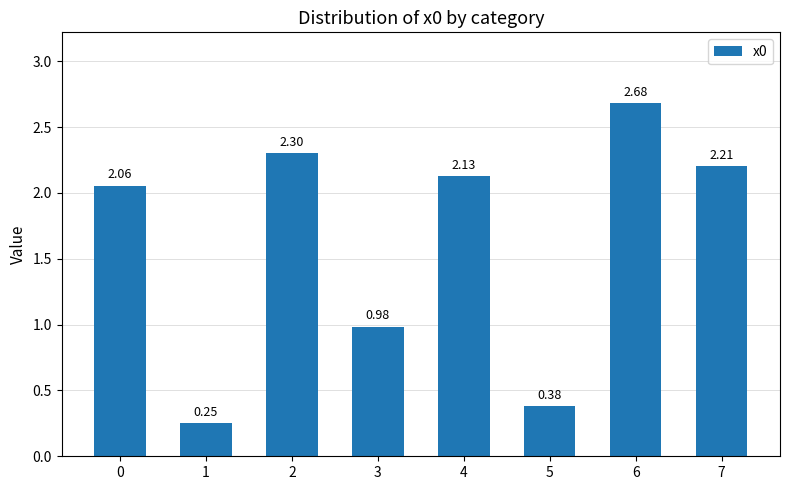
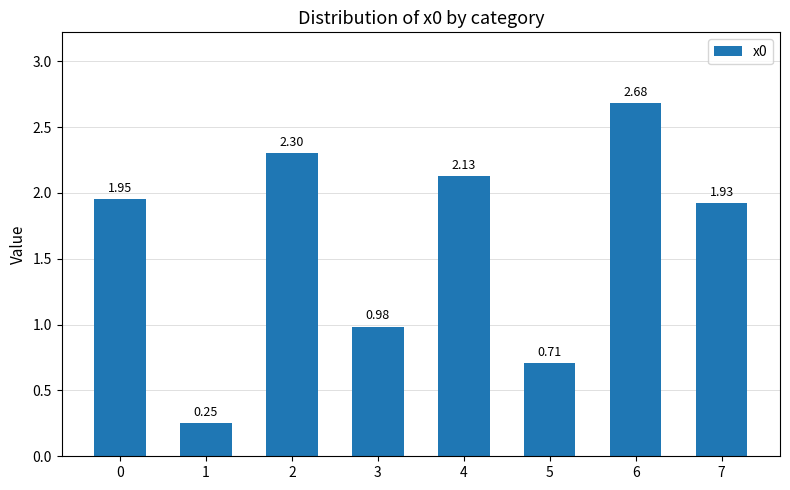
  {
-   "0": 2.06,
+   "0": 1.95,
    "1": 0.25,
    "2": 2.30,
    "3": 0.98,
    "4": 2.13,
-   "5": 0.38,
+   "5": 0.71,
    "6": 2.68,
-   "7": 2.21
+   "7": 1.93
  }
